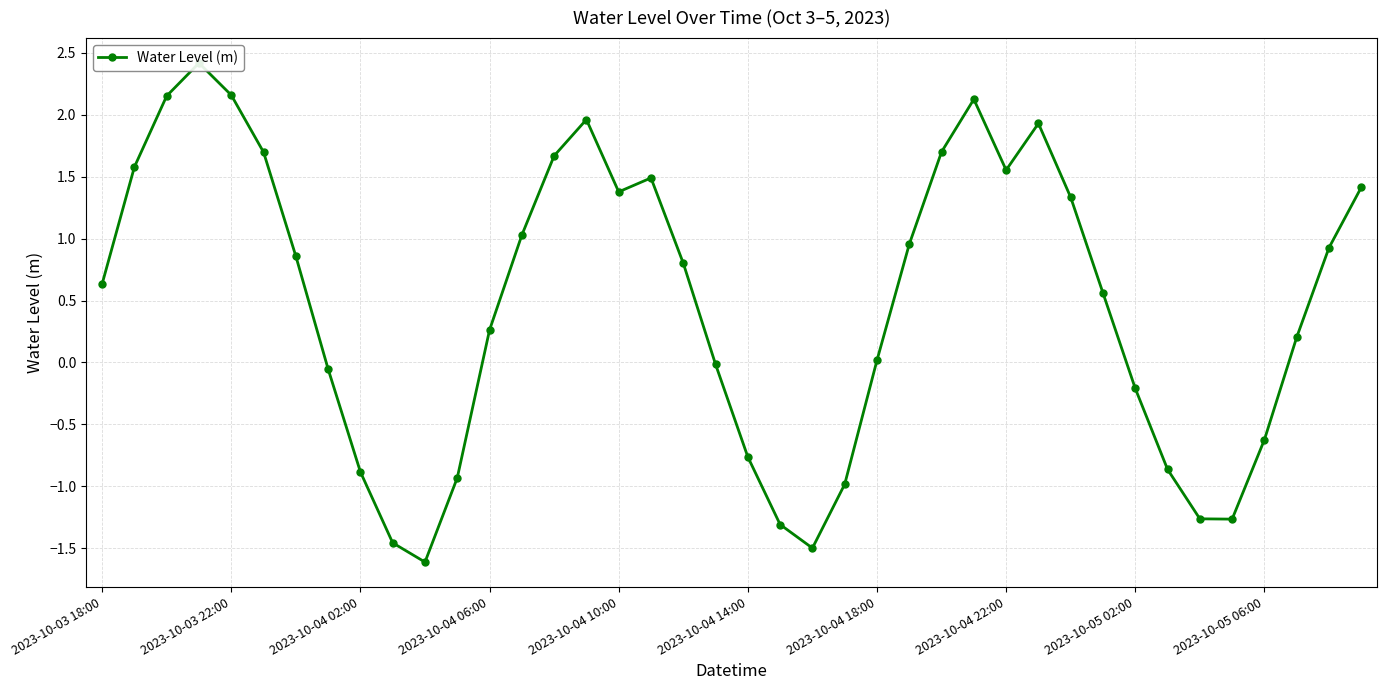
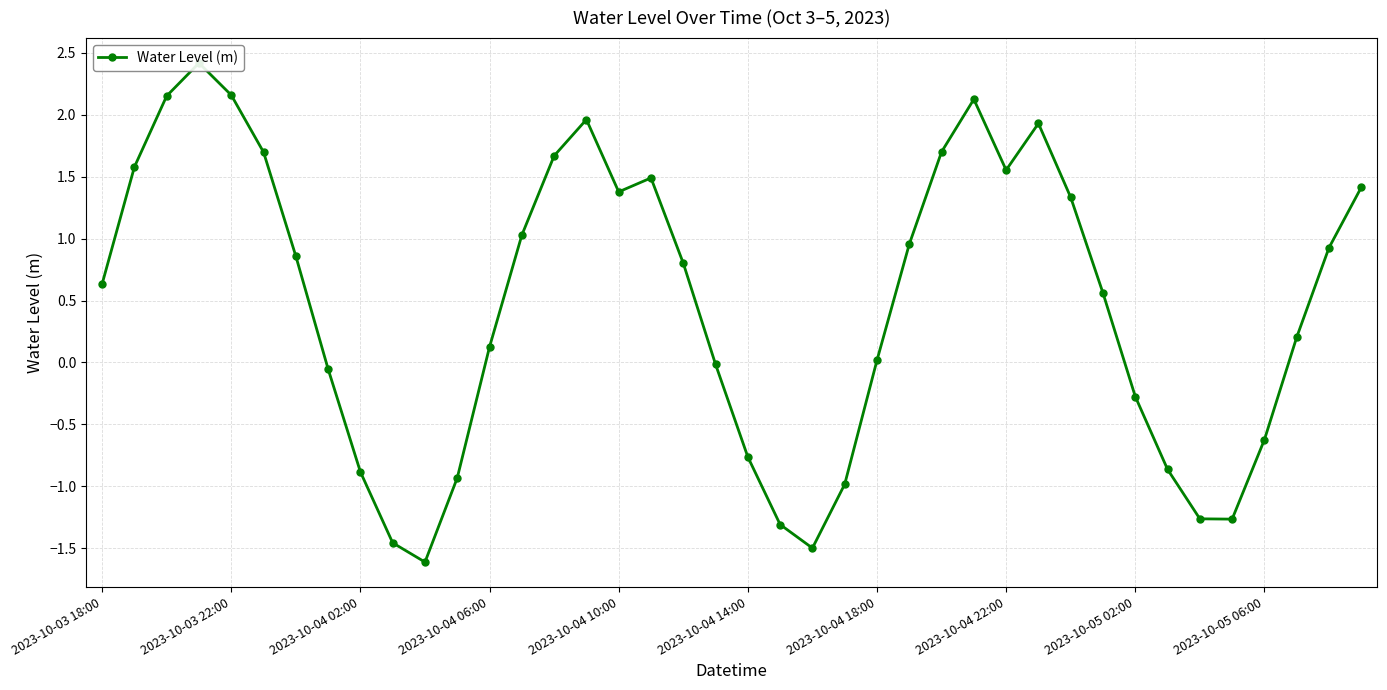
  {
    "2023-10-03 18:00": 0.63,
    "2023-10-03 22:00": 2.16,
    "2023-10-04 02:00": -0.88,
-   "2023-10-04 06:00": 0.26,
+   "2023-10-04 06:00": 0.13,
    "2023-10-04 10:00": 1.38,
    "2023-10-04 14:00": -0.76,
    "2023-10-04 18:00": 0.02,
    "2023-10-04 22:00": 1.55,
-   "2023-10-05 02:00": -0.21,
+   "2023-10-05 02:00": -0.28,
    "2023-10-05 06:00": -0.62
  }
